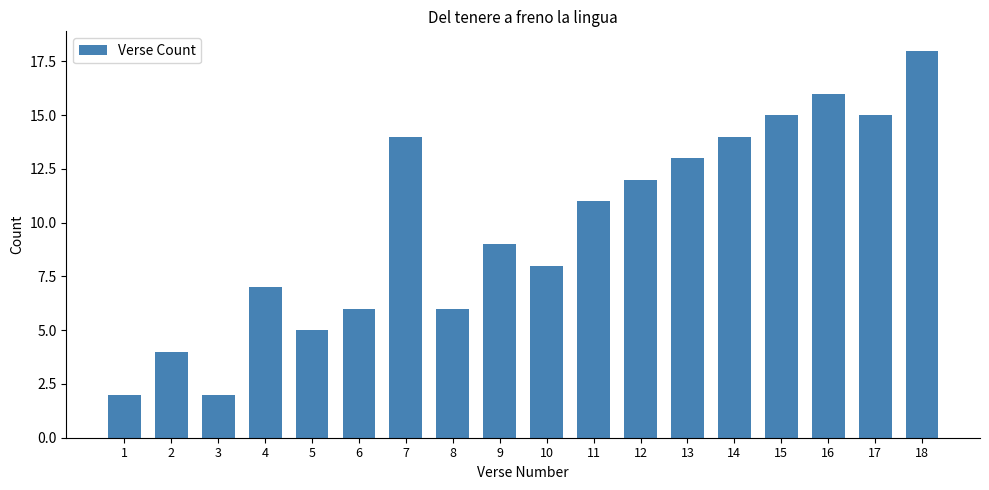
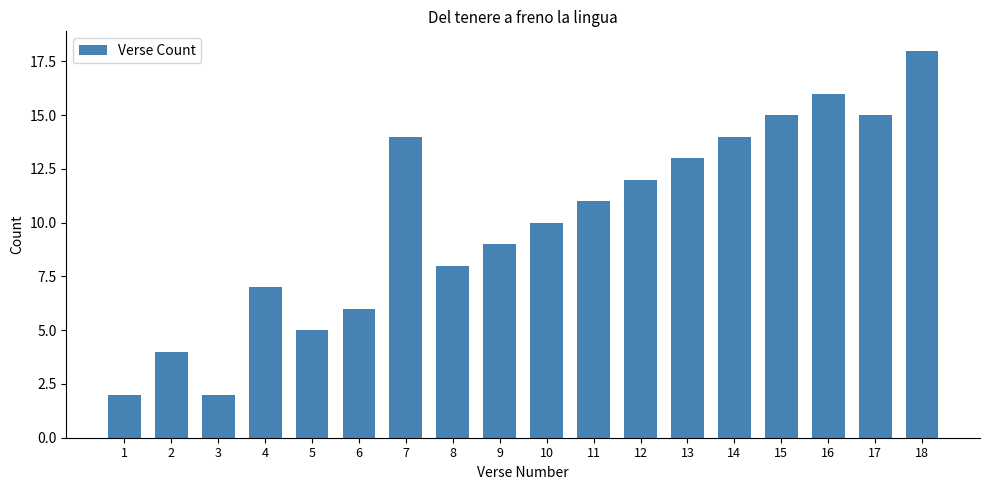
  {
    "1": 2,
    "2": 4,
    "3": 2,
    "4": 7,
    "5": 5,
    "6": 6,
    "7": 14,
-   "8": 6,
+   "8": 8,
    "9": 9,
-   "10": 8,
+   "10": 10,
    "11": 11,
    "12": 12,
    "13": 13,
    "14": 14,
    "15": 15,
    "16": 16,
    "17": 15,
    "18": 18
  }
